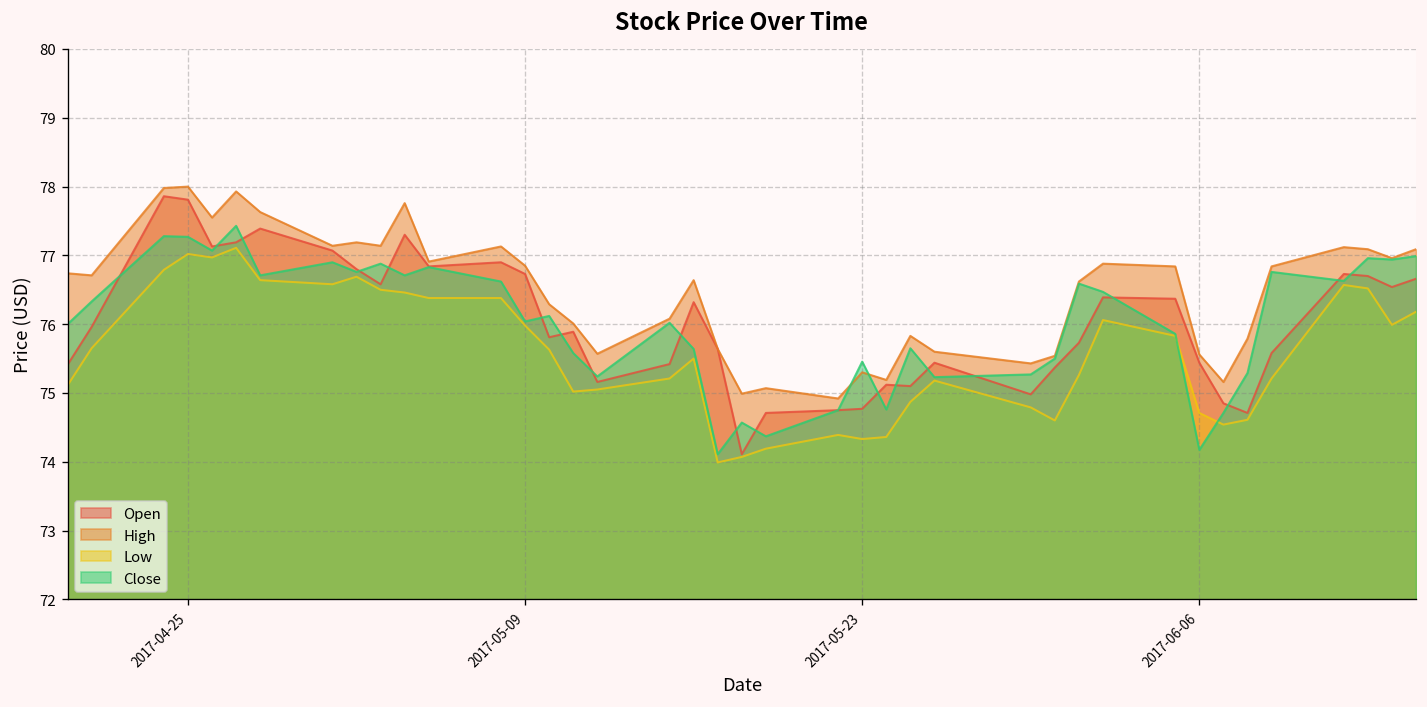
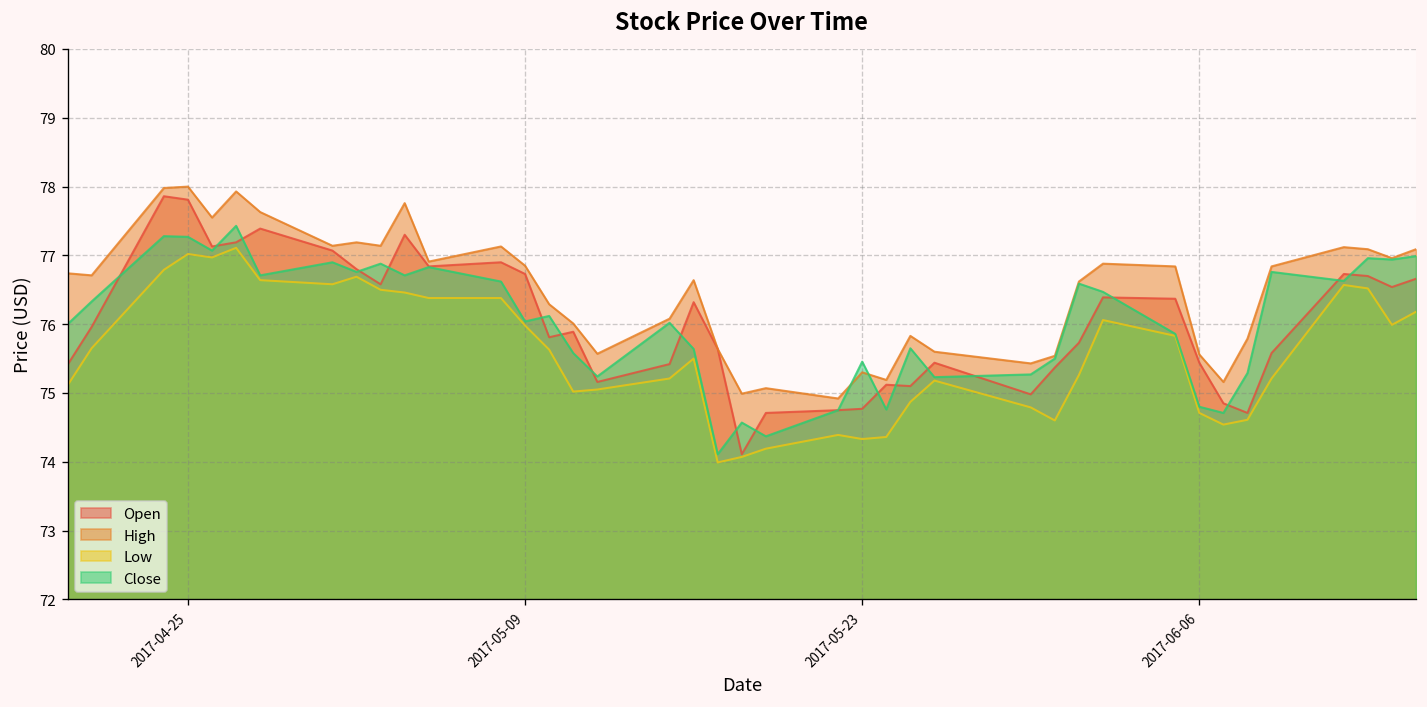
  {
    "Close": {
      "2017-04-25": 77.3,
      "2017-05-09": 76.0,
      "2017-05-23": 75.5,
-     "2017-06-06": 74.2
+     "2017-06-06": 74.8
    }
  }
